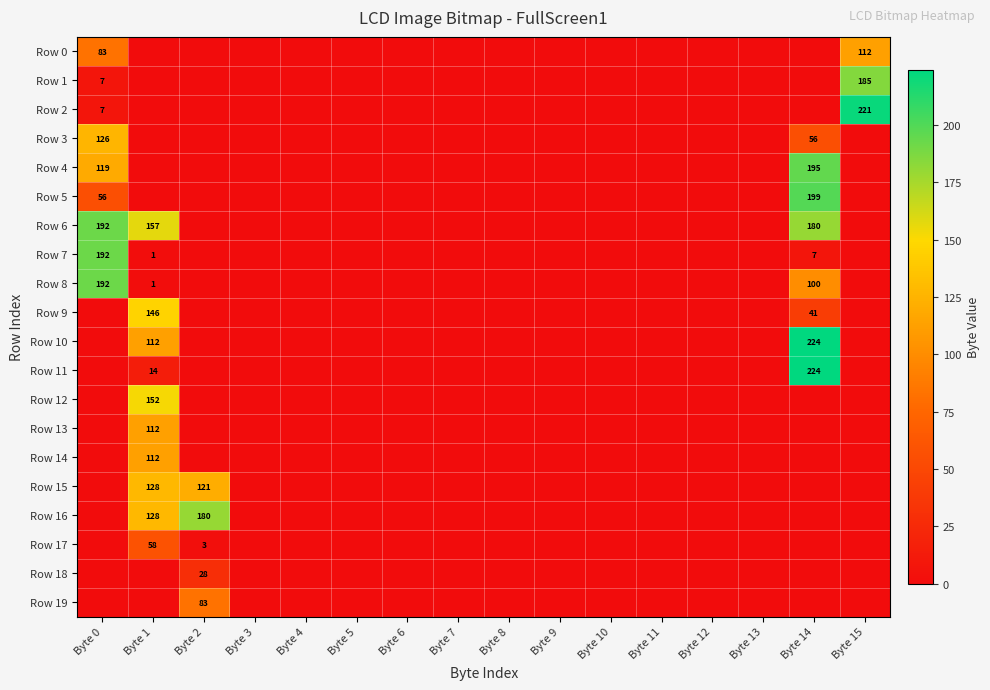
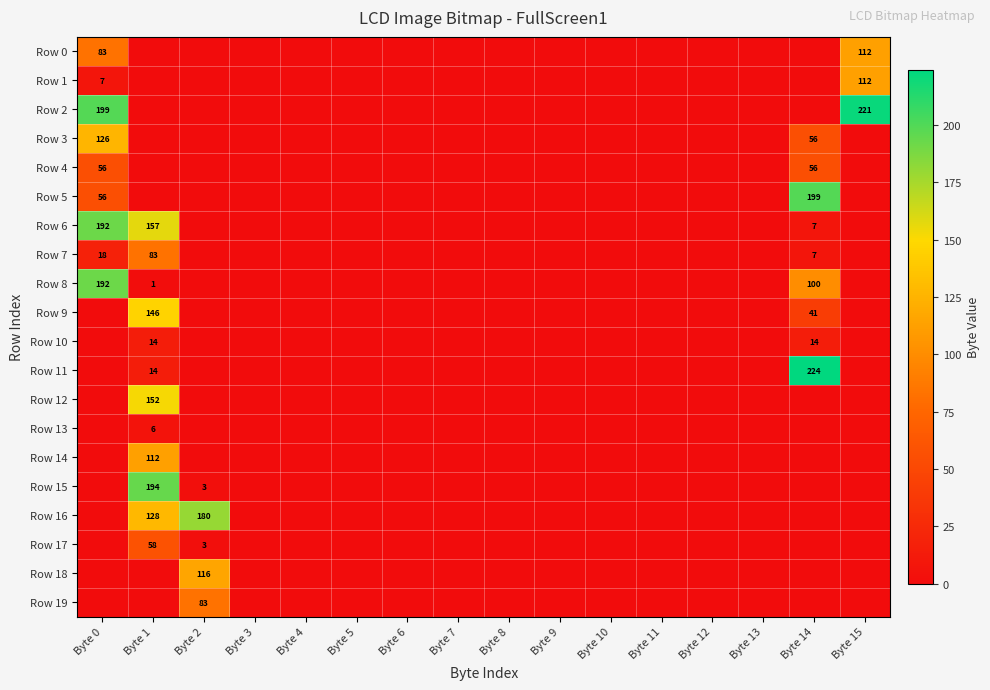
  {
    "Row 0": {
      "Byte 0": 83,
      "Byte 15": 112
    },
    "Row 1": {
      "Byte 0": 7,
-     "Byte 15": 185
+     "Byte 15": 112
    },
    "Row 2": {
-     "Byte 0": 7,
+     "Byte 0": 199,
      "Byte 15": 221
    },
    "Row 3": {
      "Byte 0": 126,
      "Byte 14": 56
    },
    "Row 4": {
-     "Byte 0": 119,
-     "Byte 14": 195
+     "Byte 0": 56,
+     "Byte 14": 56
    },
    "Row 5": {
      "Byte 0": 56,
      "Byte 14": 199
    },
    "Row 6": {
      "Byte 0": 192,
      "Byte 1": 157,
-     "Byte 14": 180
+     "Byte 14": 7
    },
    "Row 7": {
-     "Byte 0": 192,
-     "Byte 1": 1,
+     "Byte 0": 18,
+     "Byte 1": 83,
      "Byte 14": 7
    },
    "Row 8": {
      "Byte 0": 192,
      "Byte 1": 1,
      "Byte 14": 100
    },
    "Row 9": {
      "Byte 1": 146,
      "Byte 14": 41
    },
    "Row 10": {
-     "Byte 1": 112,
-     "Byte 14": 224
+     "Byte 1": 14,
+     "Byte 14": 14
    },
    "Row 11": {
      "Byte 1": 14,
      "Byte 14": 224
    },
    "Row 12": {
      "Byte 1": 152
    },
    "Row 13": {
-     "Byte 1": 112
+     "Byte 1": 6
    },
    "Row 14": {
      "Byte 1": 112
    },
    "Row 15": {
-     "Byte 1": 128,
-     "Byte 2": 121
+     "Byte 1": 194,
+     "Byte 2": 3
    },
    "Row 16": {
      "Byte 1": 128,
      "Byte 2": 180
    },
    "Row 17": {
      "Byte 1": 58,
      "Byte 2": 3
    },
    "Row 18": {
-     "Byte 2": 28
+     "Byte 2": 116
    },
    "Row 19": {
      "Byte 2": 83
    }
  }
